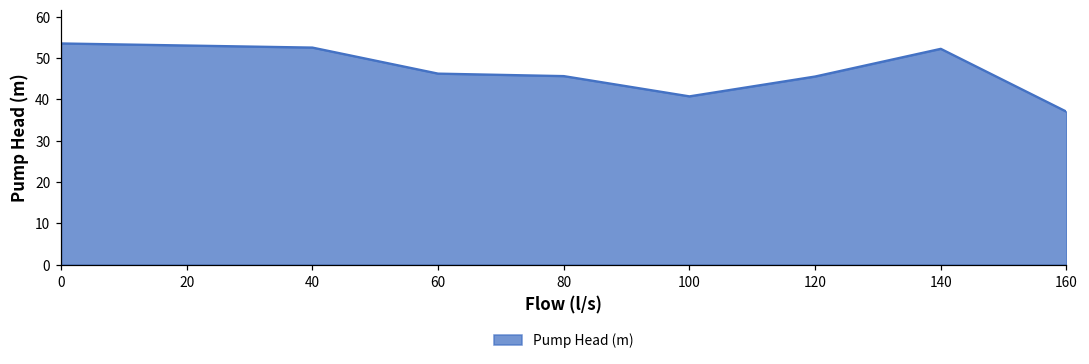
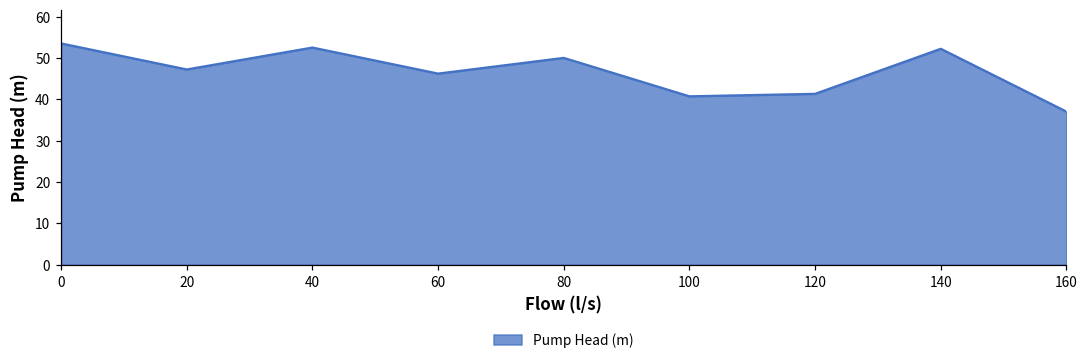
  {
    "0": 54,
-   "20": 53,
+   "20": 47,
    "40": 53,
    "60": 46,
-   "80": 46,
+   "80": 50,
    "100": 41,
-   "120": 46,
+   "120": 41,
    "140": 52,
    "160": 37
  }
